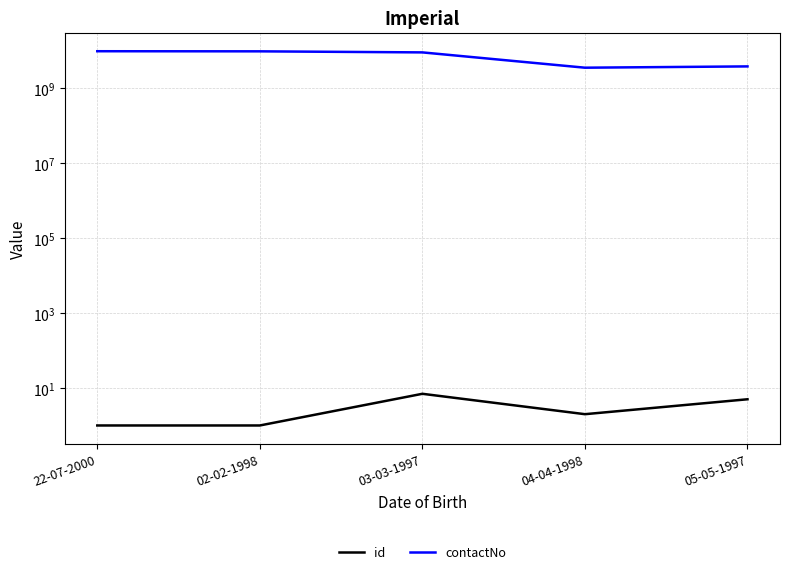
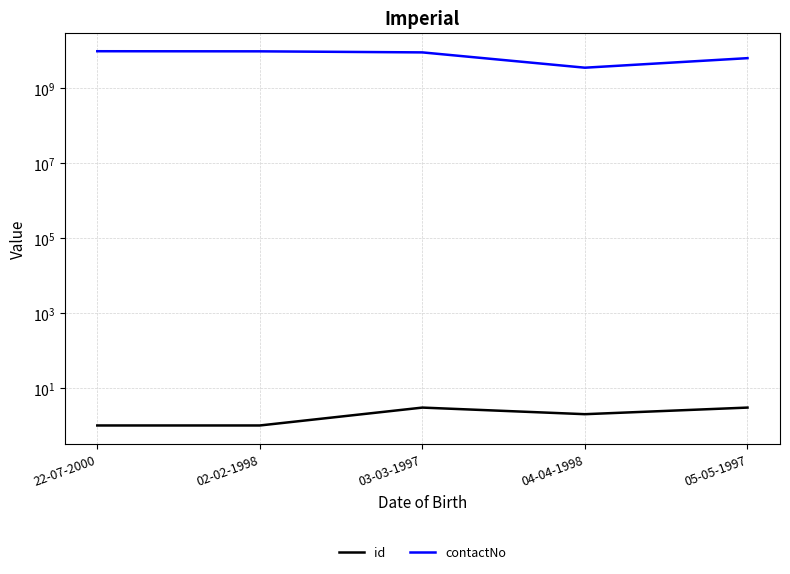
  {
    "id": {
      "22-07-2000": 1,
      "02-02-1998": 1,
-     "03-03-1997": 7,
+     "03-03-1997": 3,
      "04-04-1998": 2,
-     "05-05-1997": 5
+     "05-05-1997": 3
    },
    "contactNo": {
      "22-07-2000": 10000000000,
      "02-02-1998": 10000000000,
      "03-03-1997": 9000000000,
      "04-04-1998": 4000000000,
-     "05-05-1997": 4000000000
+     "05-05-1997": 6000000000
    }
  }
